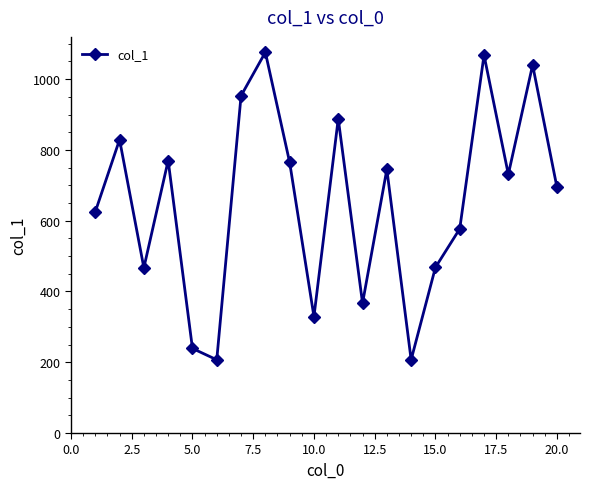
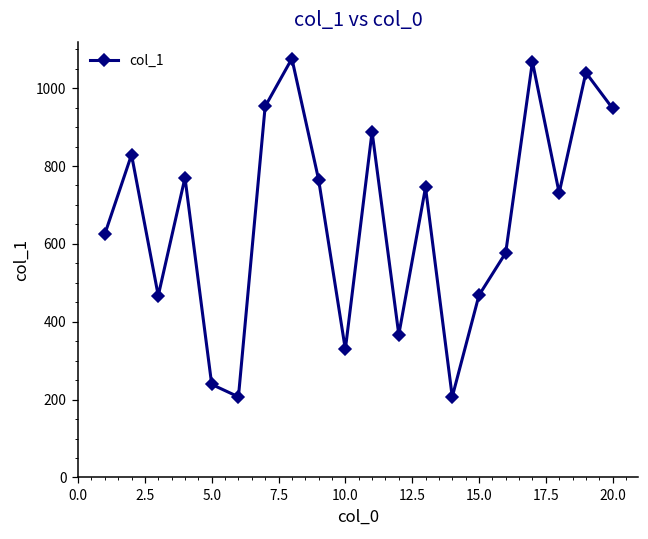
  {
    "5.0": 240,
    "10.0": 330,
    "15.0": 470,
-   "20.0": 700
+   "20.0": 950
  }
